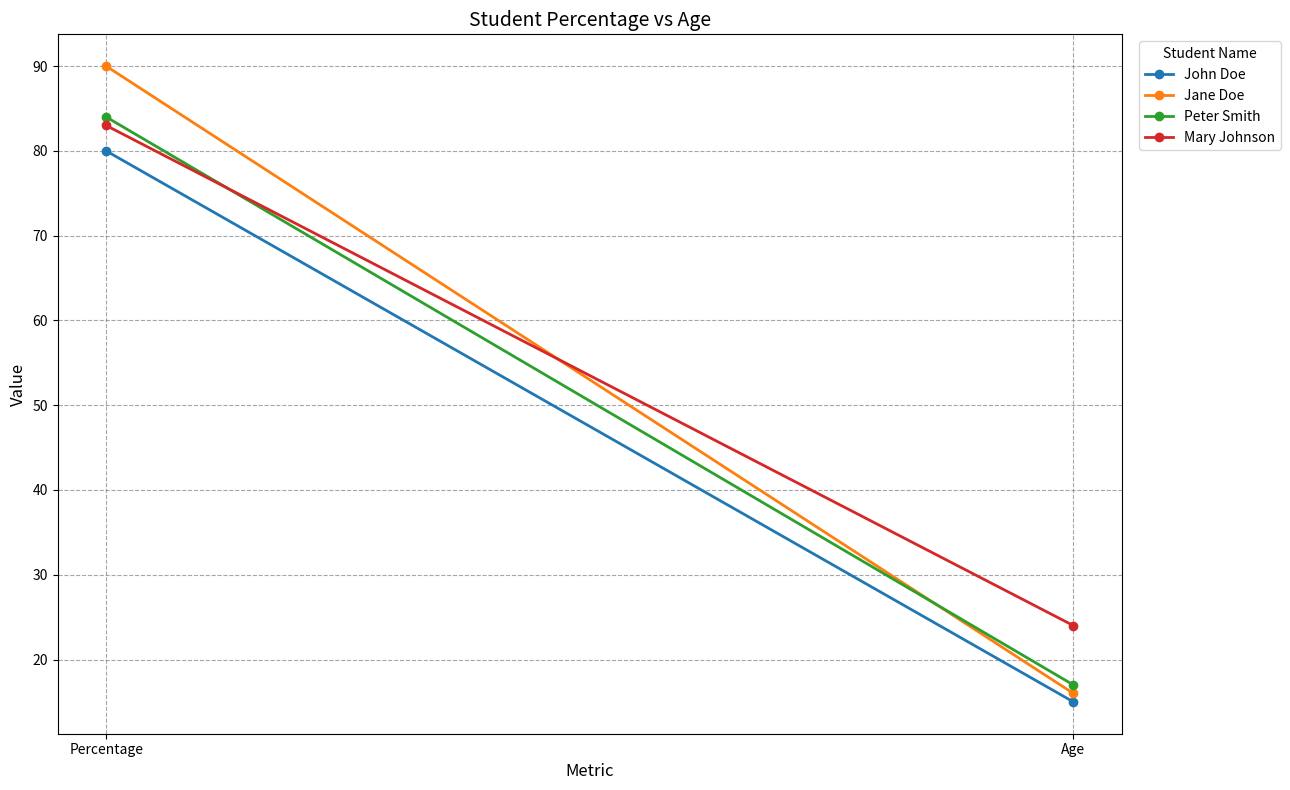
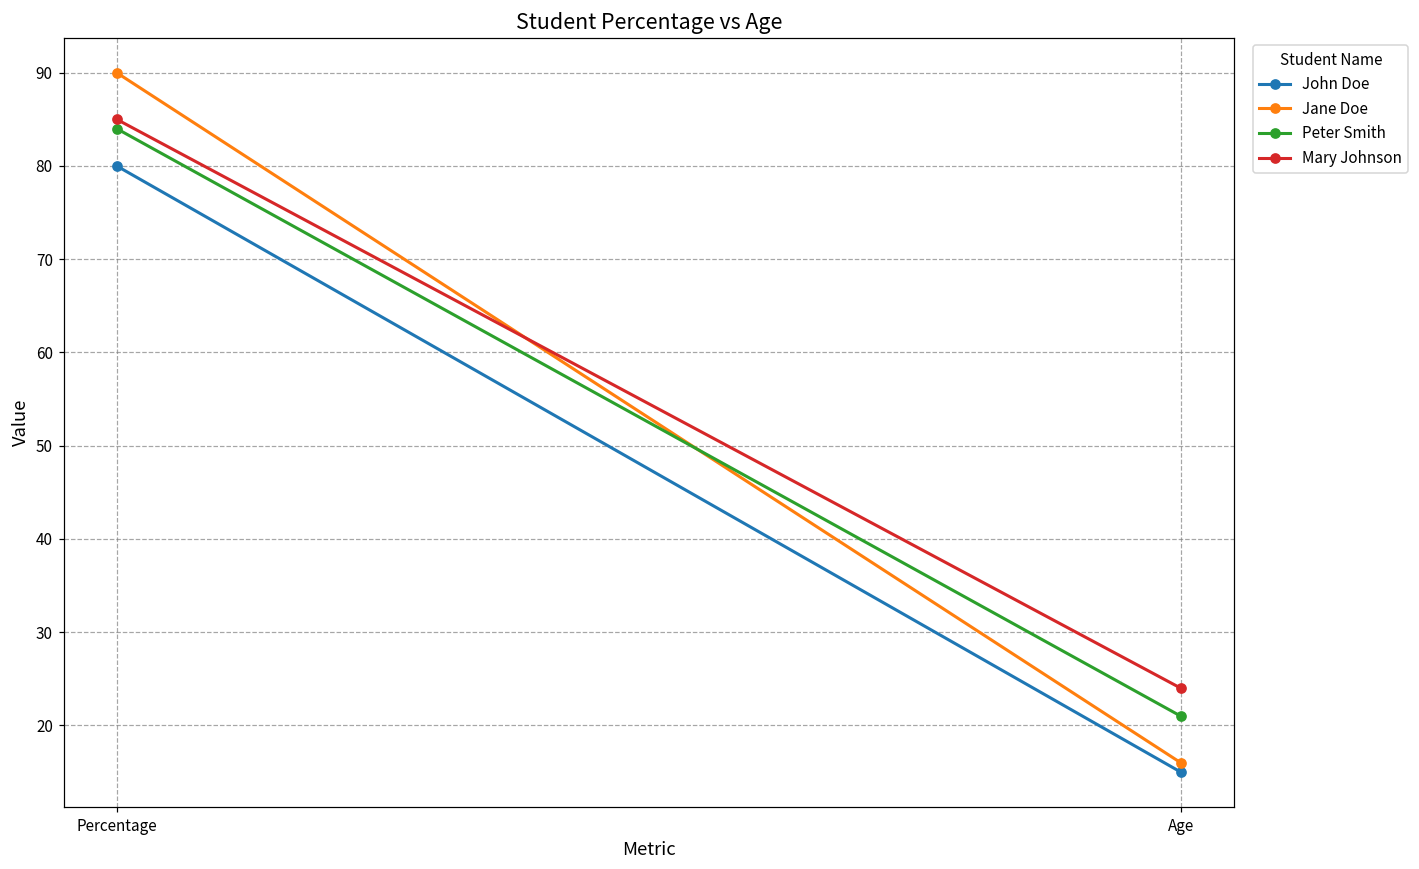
  {
    "John Doe": {
      "Percentage": 80,
      "Age": 15
    },
    "Jane Doe": {
      "Percentage": 90,
      "Age": 16
    },
    "Peter Smith": {
      "Percentage": 84,
-     "Age": 17
+     "Age": 21
    },
    "Mary Johnson": {
-     "Percentage": 83,
+     "Percentage": 85,
      "Age": 24
    }
  }
